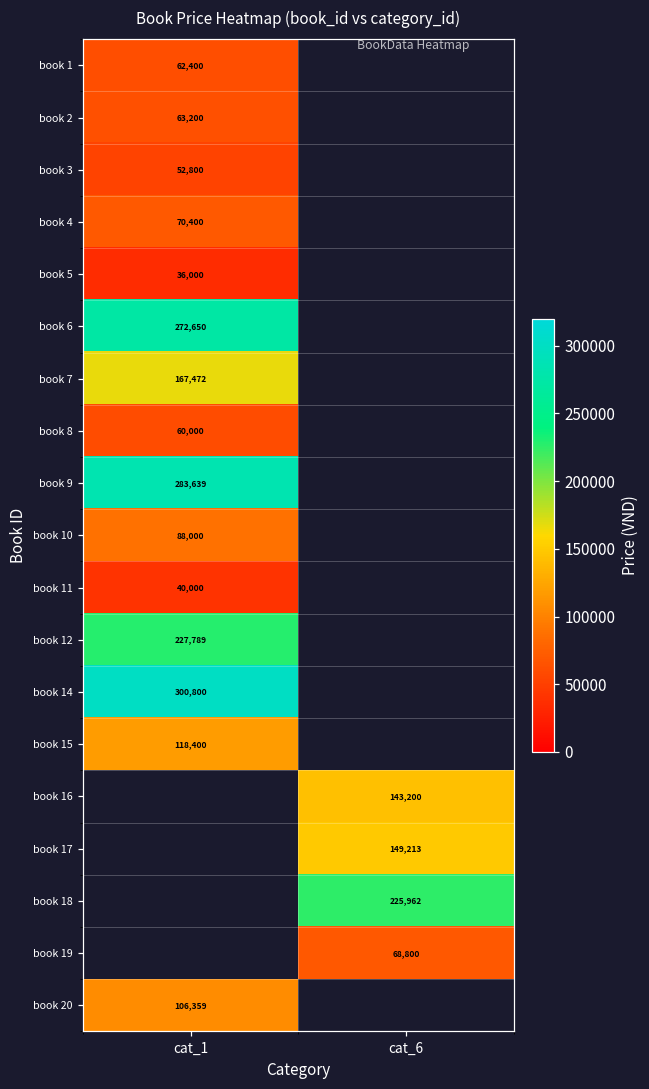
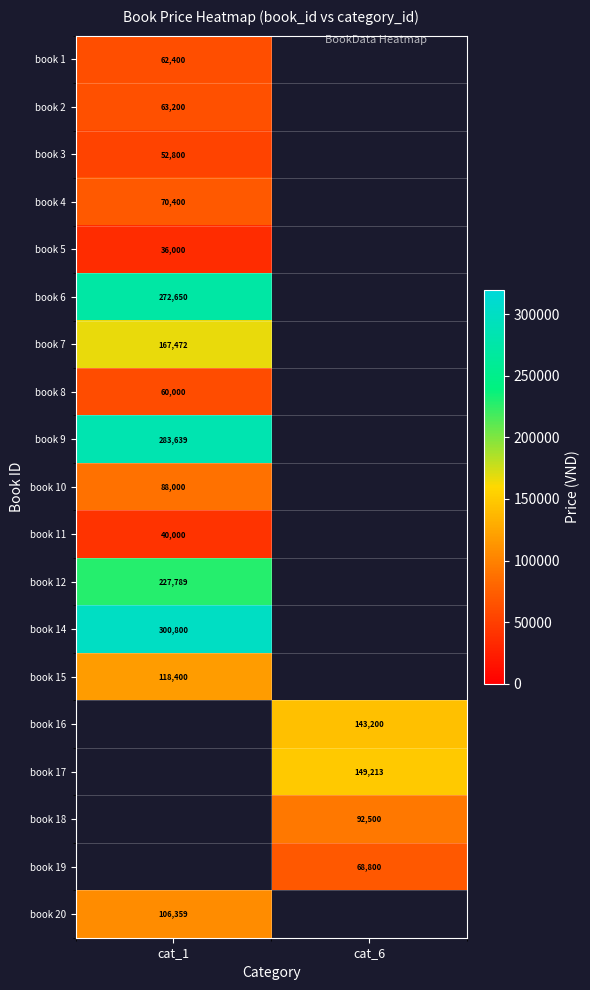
  {
    "book 1": {
      "cat_1": "62,400"
    },
    "book 2": {
      "cat_1": "63,200"
    },
    "book 3": {
      "cat_1": "52,800"
    },
    "book 4": {
      "cat_1": "70,400"
    },
    "book 5": {
      "cat_1": "36,000"
    },
    "book 6": {
      "cat_1": "272,650"
    },
    "book 7": {
      "cat_1": "167,472"
    },
    "book 8": {
      "cat_1": "60,000"
    },
    "book 9": {
      "cat_1": "283,639"
    },
    "book 10": {
      "cat_1": "88,000"
    },
    "book 11": {
      "cat_1": "40,000"
    },
    "book 12": {
      "cat_1": "227,789"
    },
    "book 14": {
      "cat_1": "300,800"
    },
    "book 15": {
      "cat_1": "118,400"
    },
    "book 16": {
      "cat_6": "143,200"
    },
    "book 17": {
      "cat_6": "149,213"
    },
    "book 18": {
-     "cat_6": "225,962"
+     "cat_6": "92,500"
    },
    "book 19": {
      "cat_6": "68,800"
    },
    "book 20": {
      "cat_1": "106,359"
    }
  }
